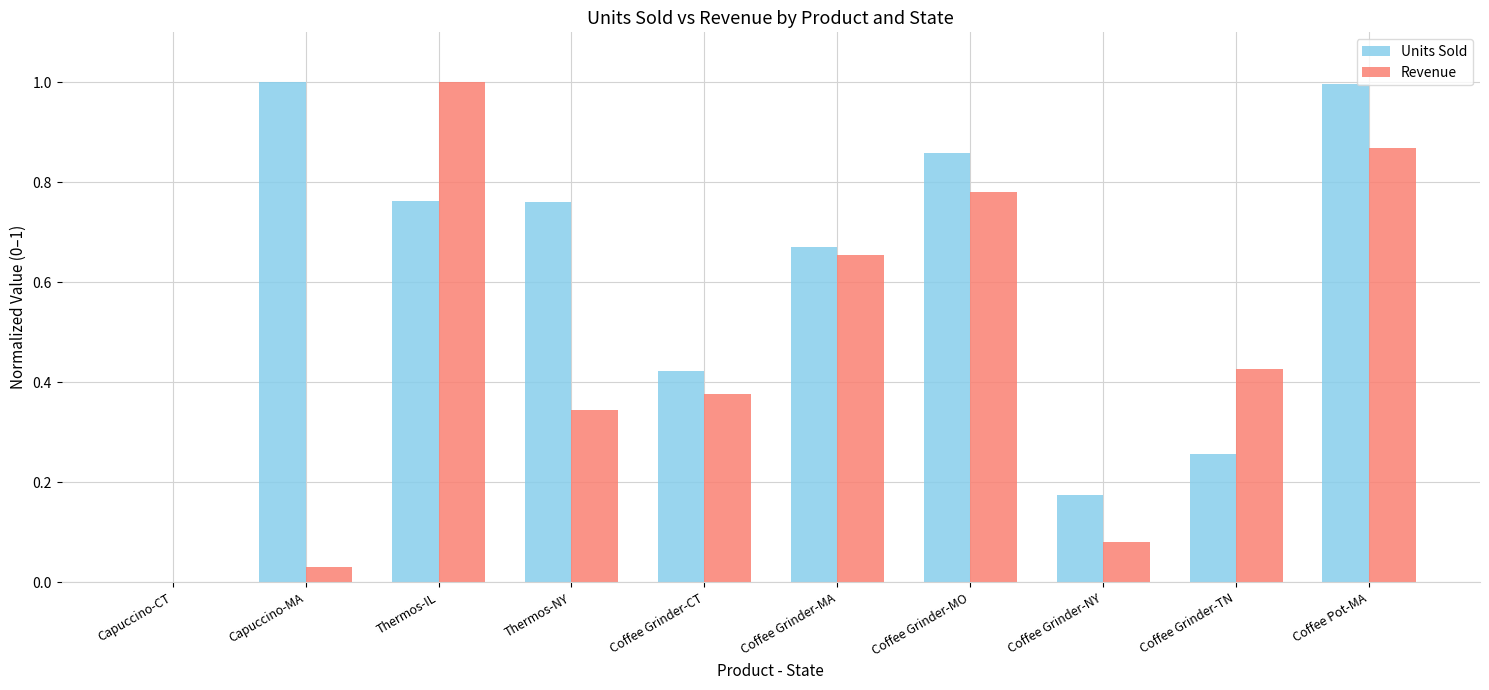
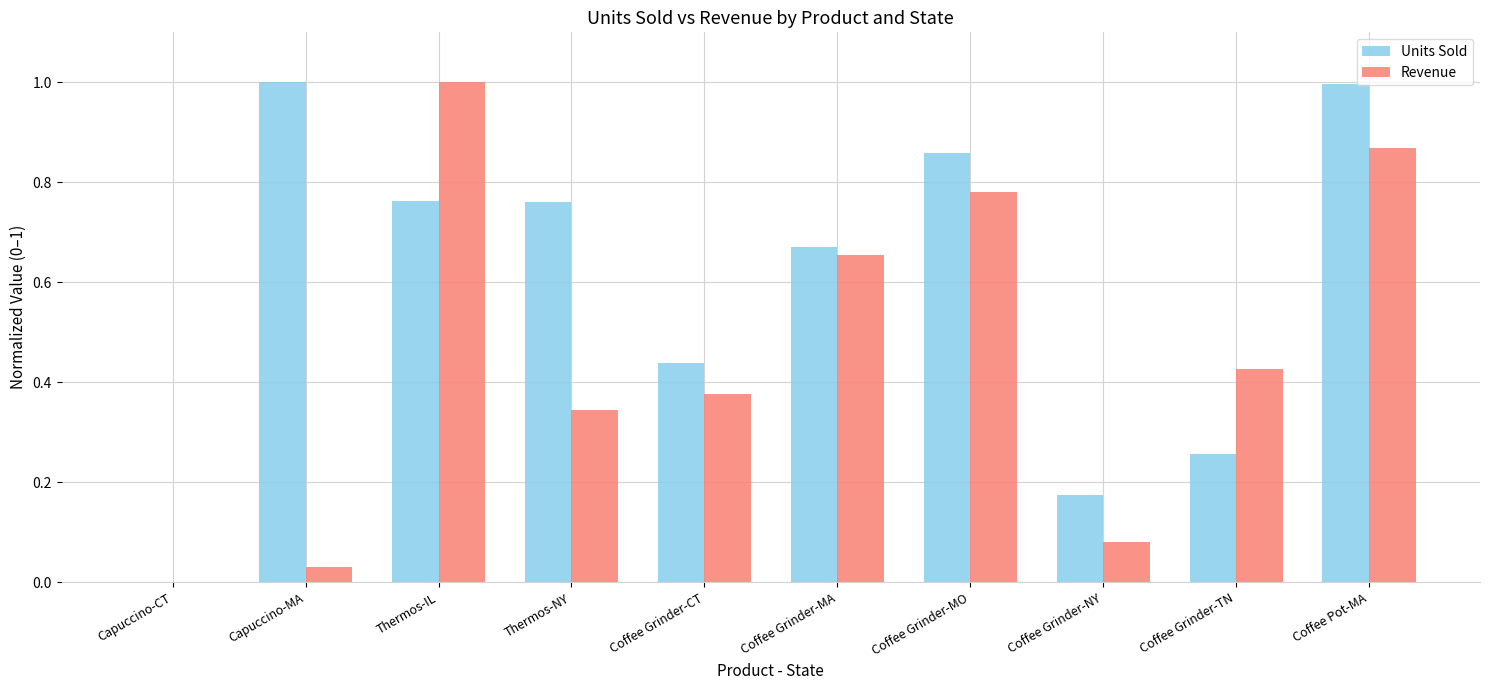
  {
    "Units Sold": {
      "Capuccino-CT": 0.00,
      "Capuccino-MA": 1.00,
      "Thermos-IL": 0.76,
      "Thermos-NY": 0.76,
-     "Coffee Grinder-CT": 0.42,
+     "Coffee Grinder-CT": 0.44,
      "Coffee Grinder-MA": 0.67,
      "Coffee Grinder-MO": 0.86,
      "Coffee Grinder-NY": 0.17,
      "Coffee Grinder-TN": 0.26,
      "Coffee Pot-MA": 1.00
    },
    "Revenue": {
      "Capuccino-CT": 0.00,
      "Capuccino-MA": 0.03,
      "Thermos-IL": 1.00,
      "Thermos-NY": 0.35,
      "Coffee Grinder-CT": 0.38,
      "Coffee Grinder-MA": 0.66,
      "Coffee Grinder-MO": 0.78,
      "Coffee Grinder-NY": 0.08,
      "Coffee Grinder-TN": 0.43,
      "Coffee Pot-MA": 0.87
    }
  }
